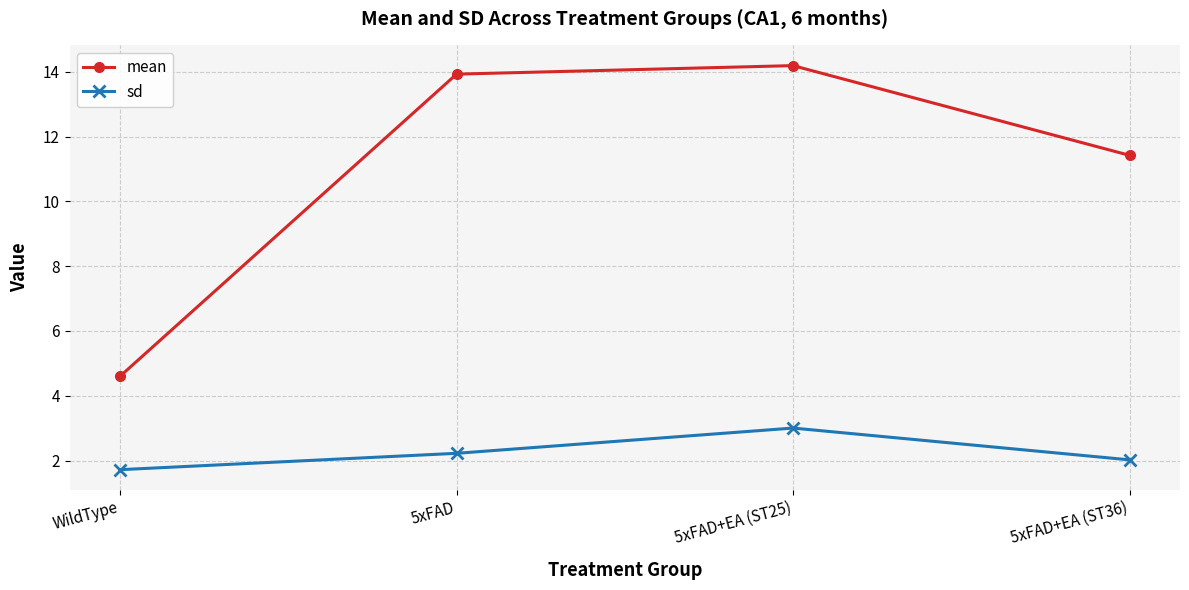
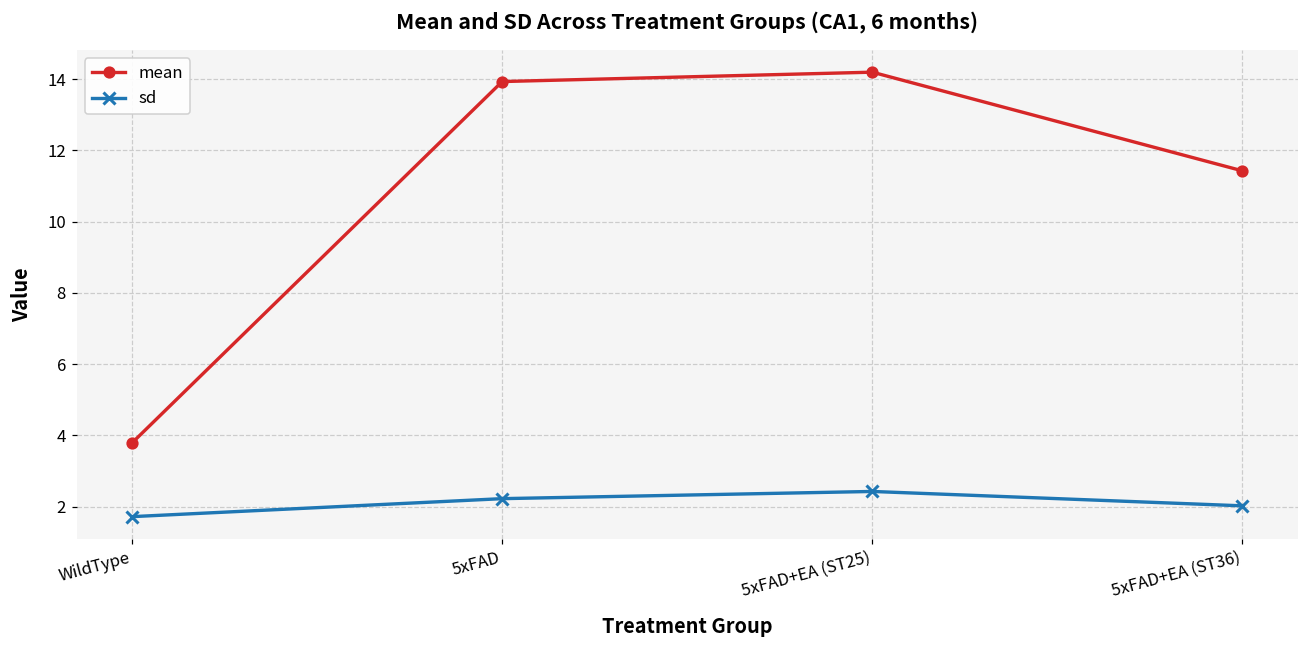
  {
    "mean": {
-     "WildType": 4.6,
+     "WildType": 3.8,
      "5xFAD": 13.9,
      "5xFAD+EA (ST25)": 14.2,
      "5xFAD+EA (ST36)": 11.4
    },
    "sd": {
      "WildType": 1.7,
      "5xFAD": 2.2,
-     "5xFAD+EA (ST25)": 3.0,
+     "5xFAD+EA (ST25)": 2.4,
      "5xFAD+EA (ST36)": 2.0
    }
  }
